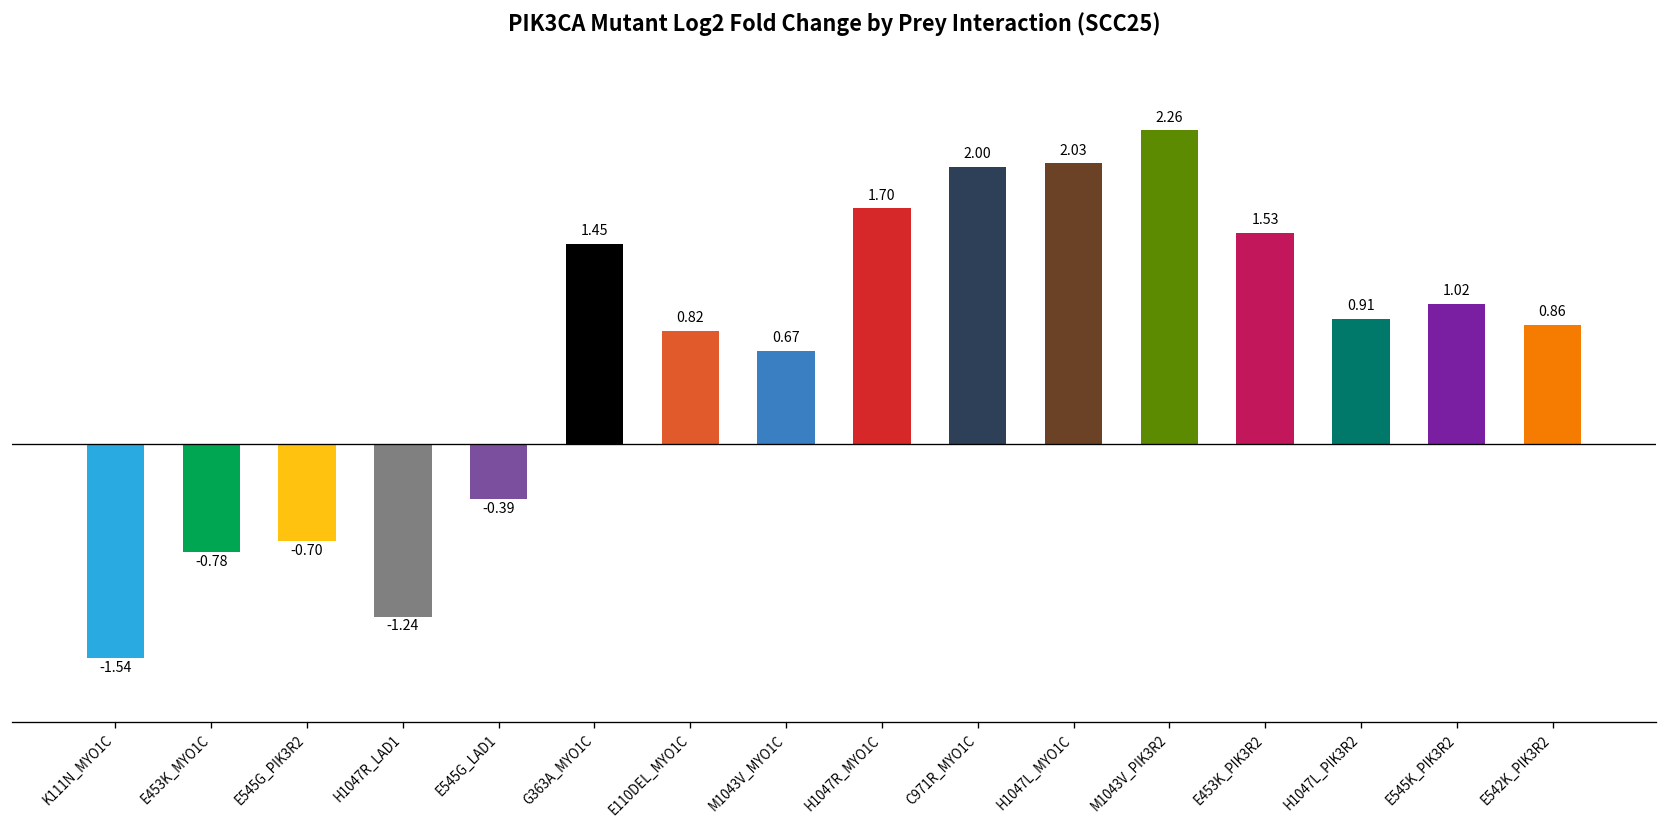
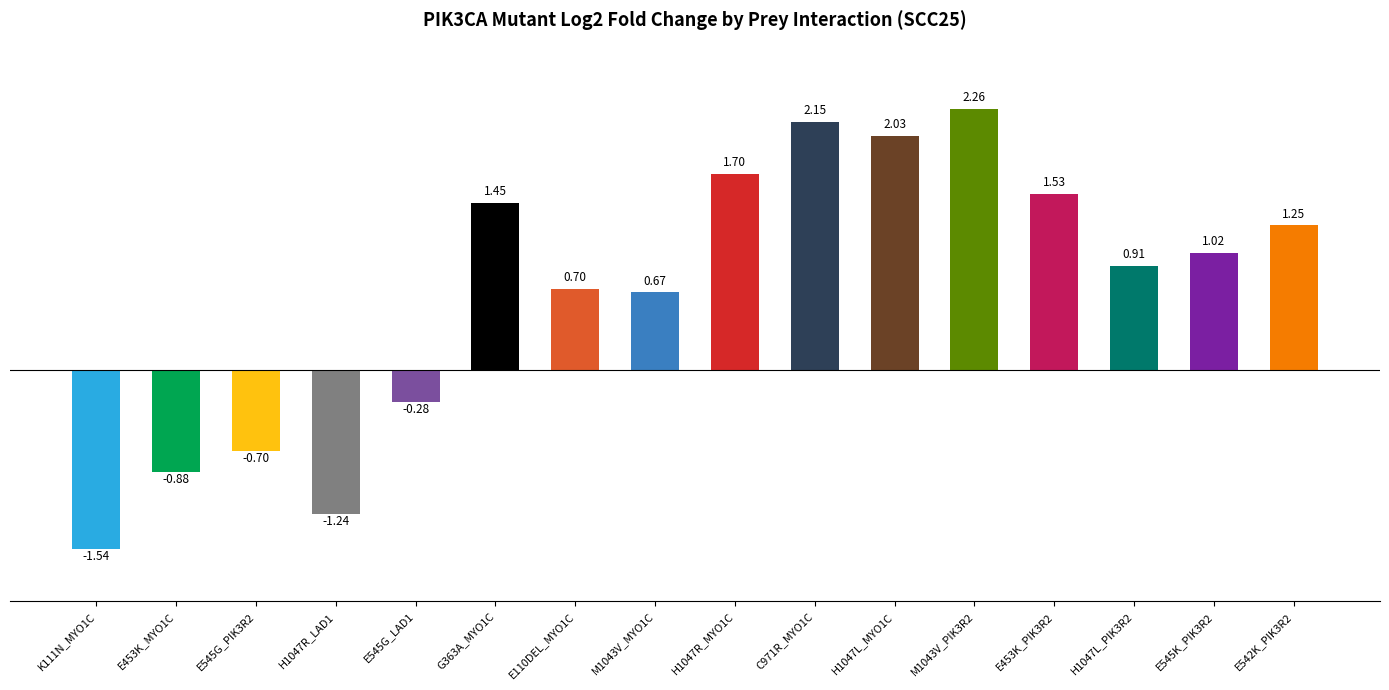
  {
    "K111N_MYO1C": -1.54,
-   "E453K_MYO1C": -0.78,
+   "E453K_MYO1C": -0.88,
    "E545G_PIK3R2": -0.70,
    "H1047R_LAD1": -1.24,
-   "E545G_LAD1": -0.39,
+   "E545G_LAD1": -0.28,
    "G363A_MYO1C": 1.45,
-   "E110DEL_MYO1C": 0.82,
+   "E110DEL_MYO1C": 0.70,
    "M1043V_MYO1C": 0.67,
    "H1047R_MYO1C": 1.70,
-   "C971R_MYO1C": 2.00,
+   "C971R_MYO1C": 2.15,
    "H1047L_MYO1C": 2.03,
    "M1043V_PIK3R2": 2.26,
    "E453K_PIK3R2": 1.53,
    "H1047L_PIK3R2": 0.91,
    "E545K_PIK3R2": 1.02,
-   "E542K_PIK3R2": 0.86
+   "E542K_PIK3R2": 1.25
  }
